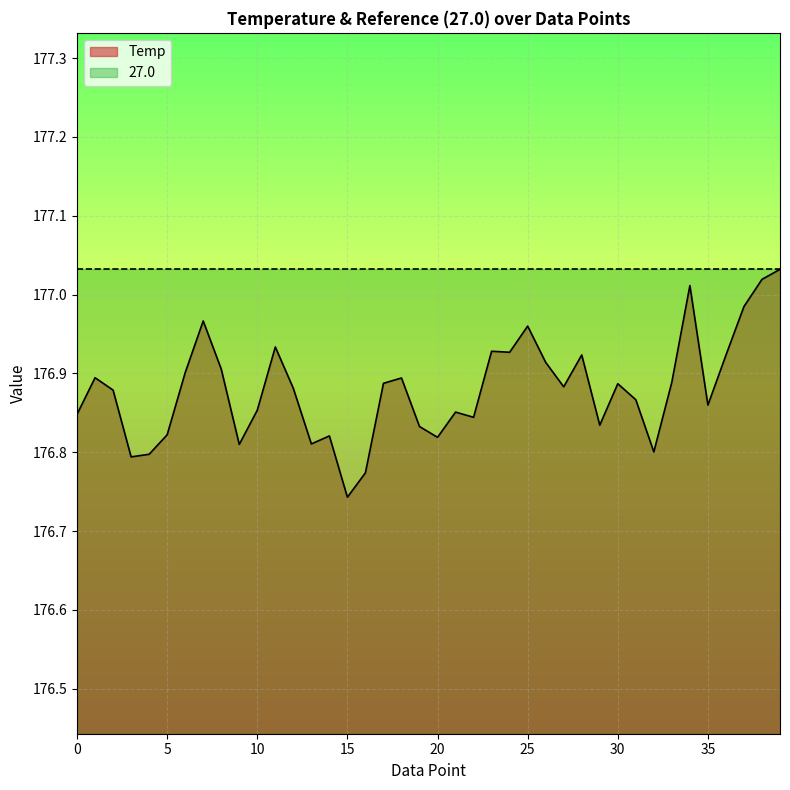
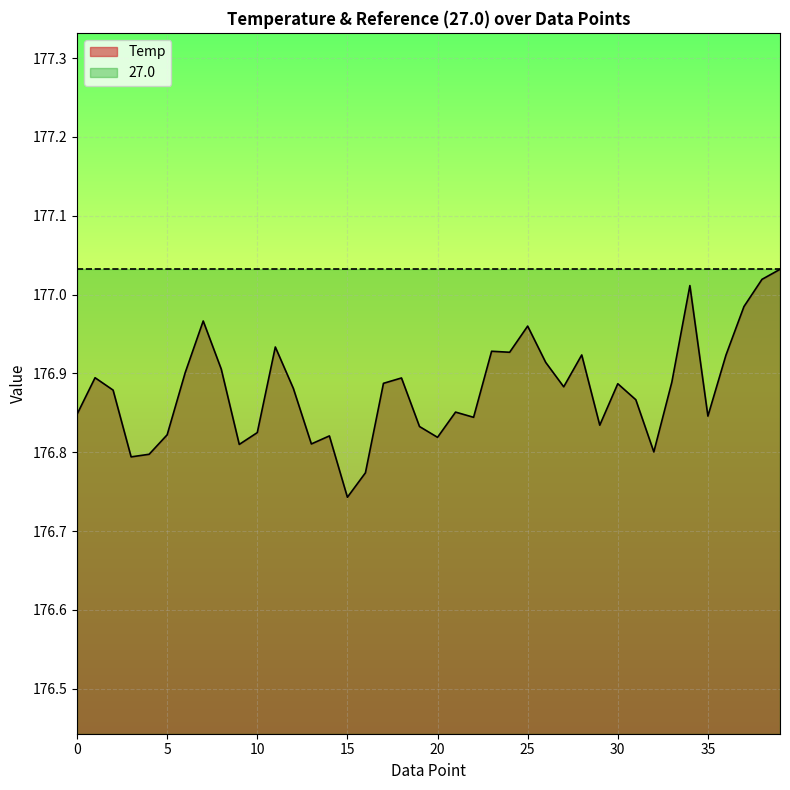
  {
    "Temp": {
      "0": 176.85,
      "5": 176.82,
-     "10": 176.85,
+     "10": 176.82,
      "15": 176.74,
      "20": 176.82,
      "25": 176.96,
      "30": 176.89,
-     "35": 176.86
+     "35": 176.85
    },
    "27.0": {
      "0": 177.03,
      "5": 177.03,
      "10": 177.03,
      "15": 177.03,
      "20": 177.03,
      "25": 177.03,
      "30": 177.03,
      "35": 177.03
    }
  }
